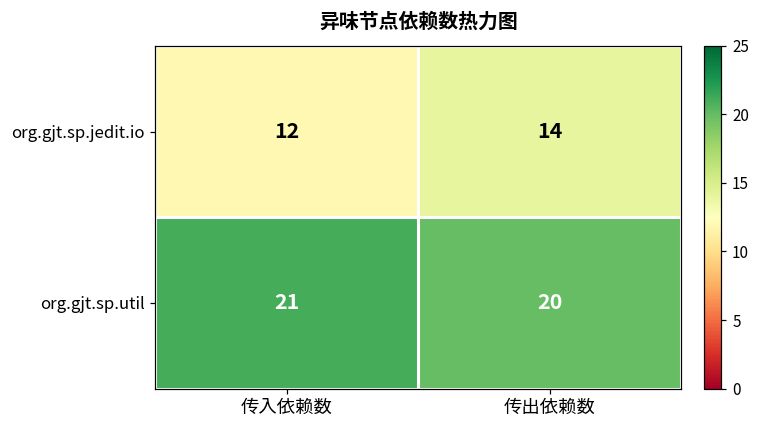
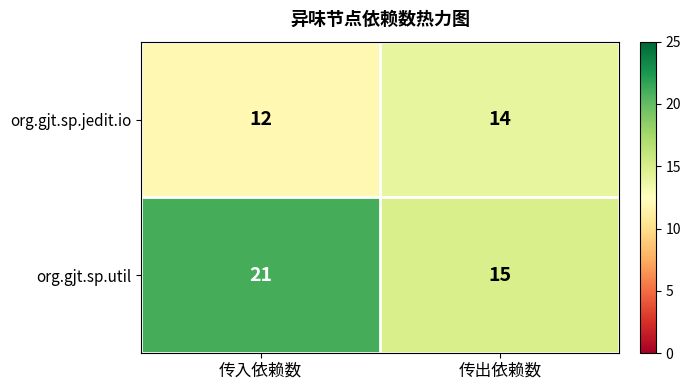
  {
    "org.gjt.sp.jedit.io": {
      "传入依赖数": 12,
      "传出依赖数": 14
    },
    "org.gjt.sp.util": {
      "传入依赖数": 21,
-     "传出依赖数": 20
+     "传出依赖数": 15
    }
  }
